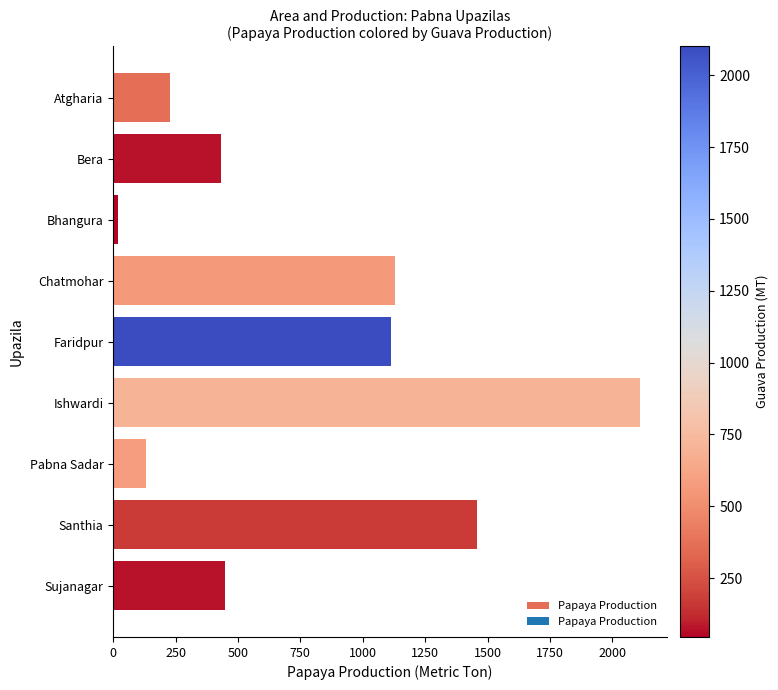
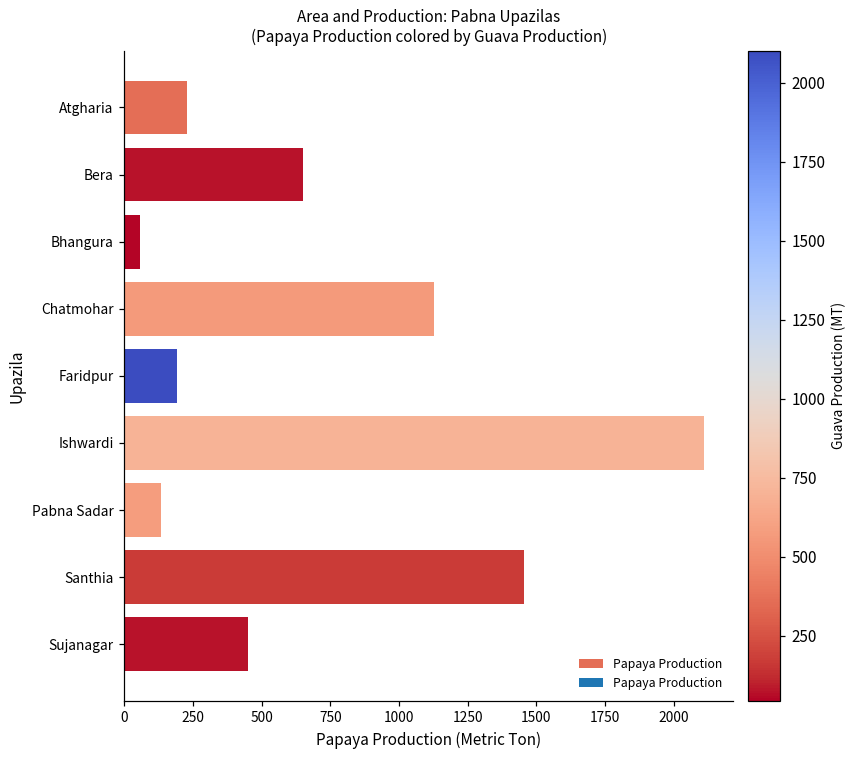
  {
    "Atgharia": 230,
-   "Bera": 430,
-   "Bhangura": 20,
+   "Bera": 650,
+   "Bhangura": 60,
    "Chatmohar": 1130,
-   "Faridpur": 1110,
+   "Faridpur": 190,
    "Ishwardi": 2110,
    "Pabna Sadar": 130,
    "Santhia": 1460,
    "Sujanagar": 450
  }
